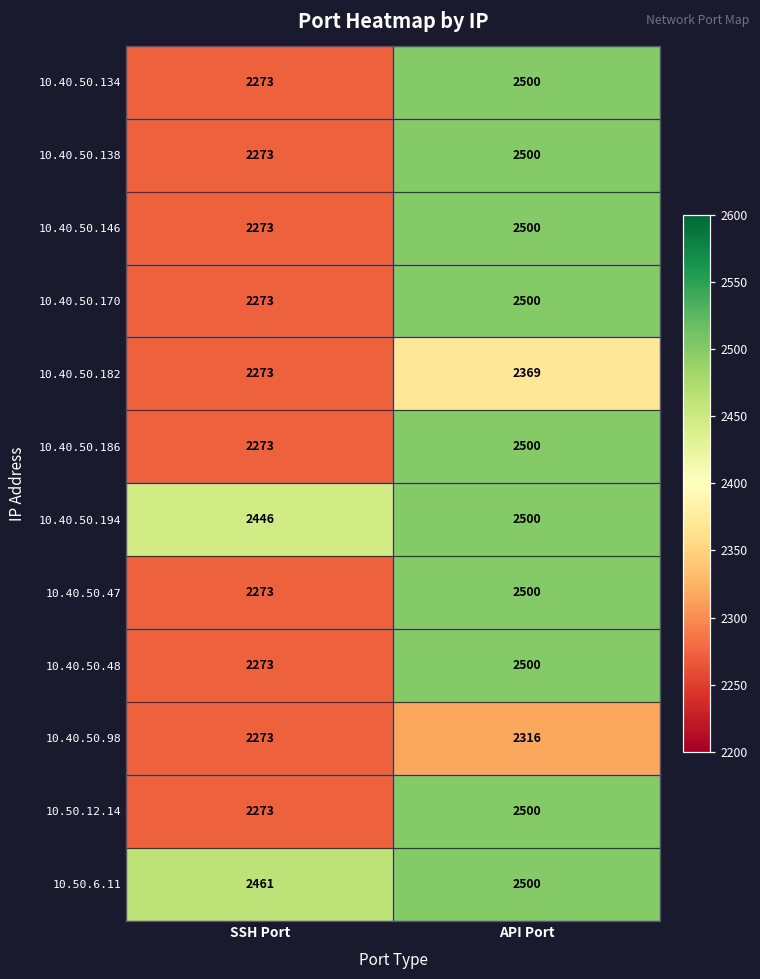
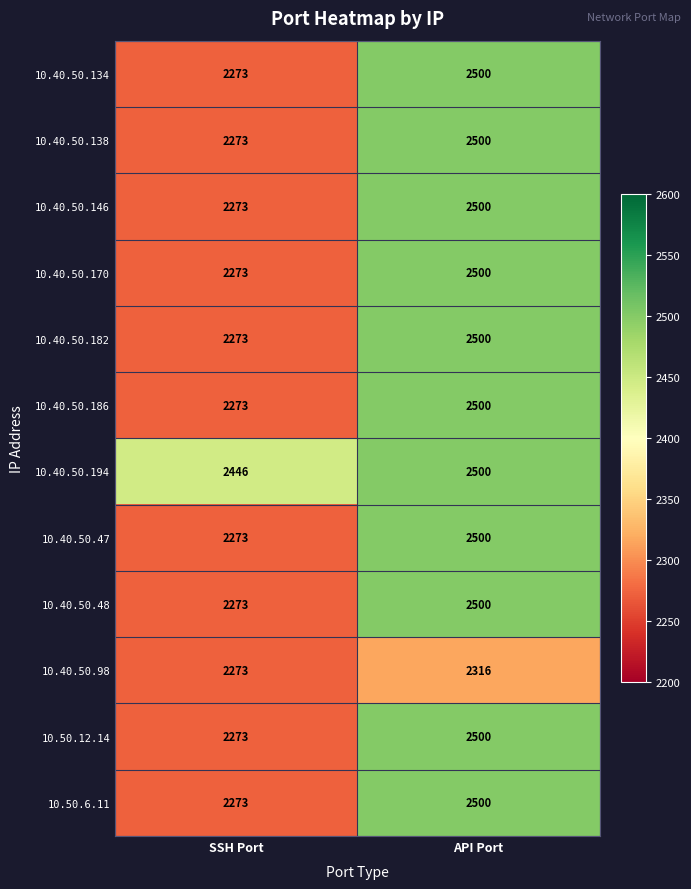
  {
    "10.40.50.134": {
      "SSH Port": 2273,
      "API Port": 2500
    },
    "10.40.50.138": {
      "SSH Port": 2273,
      "API Port": 2500
    },
    "10.40.50.146": {
      "SSH Port": 2273,
      "API Port": 2500
    },
    "10.40.50.170": {
      "SSH Port": 2273,
      "API Port": 2500
    },
    "10.40.50.182": {
      "SSH Port": 2273,
-     "API Port": 2369
+     "API Port": 2500
    },
    "10.40.50.186": {
      "SSH Port": 2273,
      "API Port": 2500
    },
    "10.40.50.194": {
      "SSH Port": 2446,
      "API Port": 2500
    },
    "10.40.50.47": {
      "SSH Port": 2273,
      "API Port": 2500
    },
    "10.40.50.48": {
      "SSH Port": 2273,
      "API Port": 2500
    },
    "10.40.50.98": {
      "SSH Port": 2273,
      "API Port": 2316
    },
    "10.50.12.14": {
      "SSH Port": 2273,
      "API Port": 2500
    },
    "10.50.6.11": {
-     "SSH Port": 2461,
+     "SSH Port": 2273,
      "API Port": 2500
    }
  }
